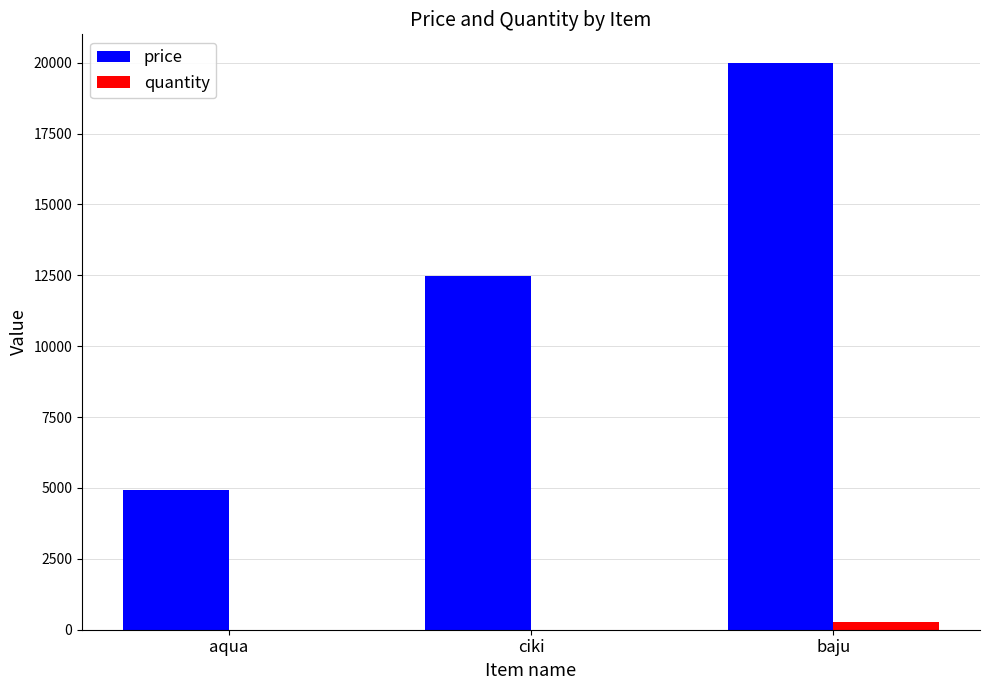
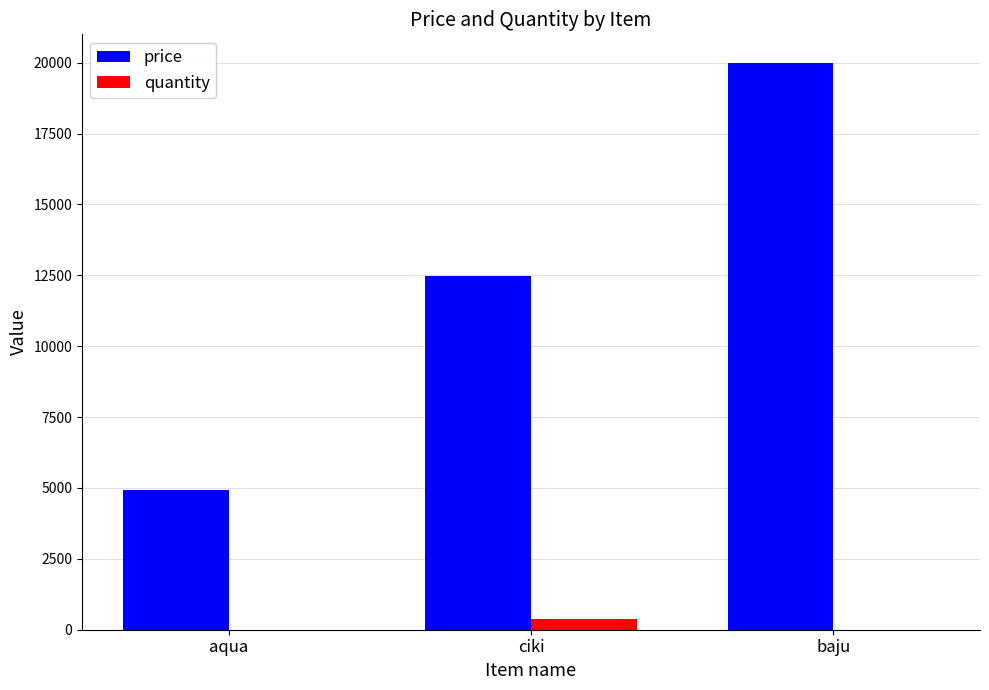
  {
    "price": {
      "aqua": 4900,
      "ciki": 12500,
      "baju": 20000
    },
    "quantity": {
-     "ciki": 0,
-     "baju": 300
+     "ciki": 400,
+     "baju": 0
    }
  }
